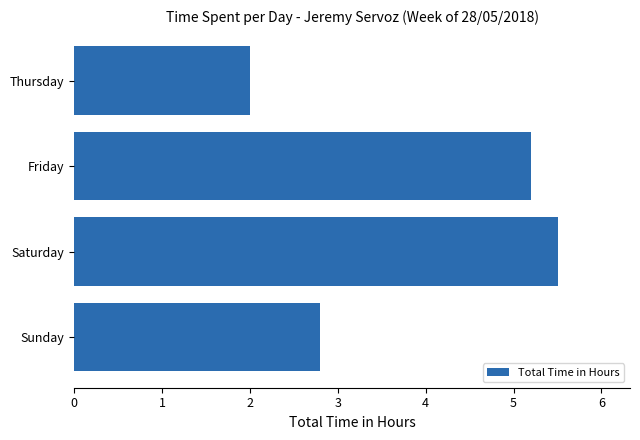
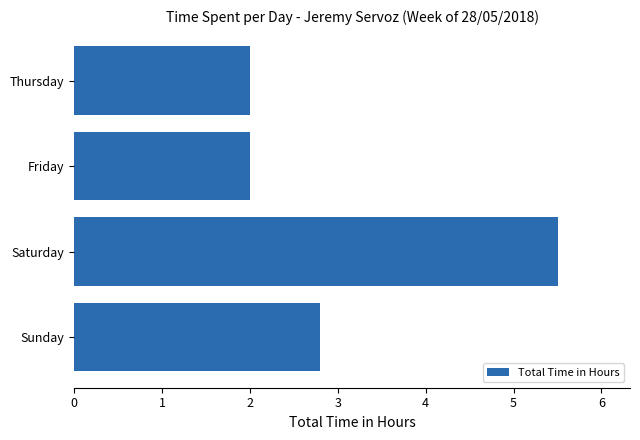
  {
    "Thursday": 2.0,
-   "Friday": 5.2,
+   "Friday": 2.0,
    "Saturday": 5.5,
    "Sunday": 2.8
  }
